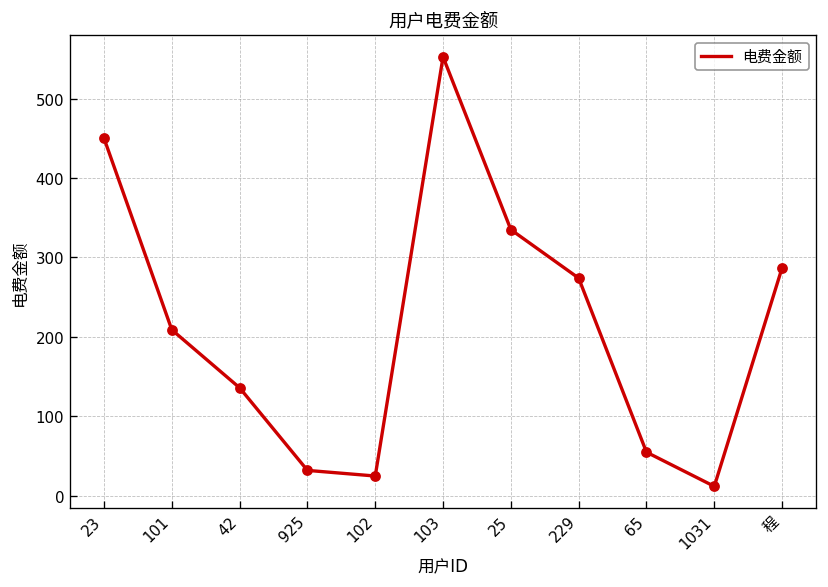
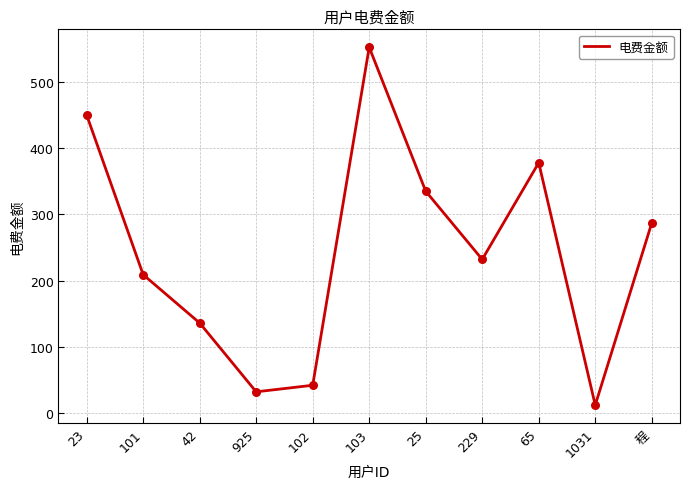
  {
    "23": 450,
    "101": 210,
    "42": 140,
    "925": 30,
-   "102": 30,
+   "102": 40,
    "103": 550,
    "25": 340,
-   "229": 270,
-   "65": 60,
+   "229": 230,
+   "65": 380,
    "1031": 10,
    "程": 290
  }
